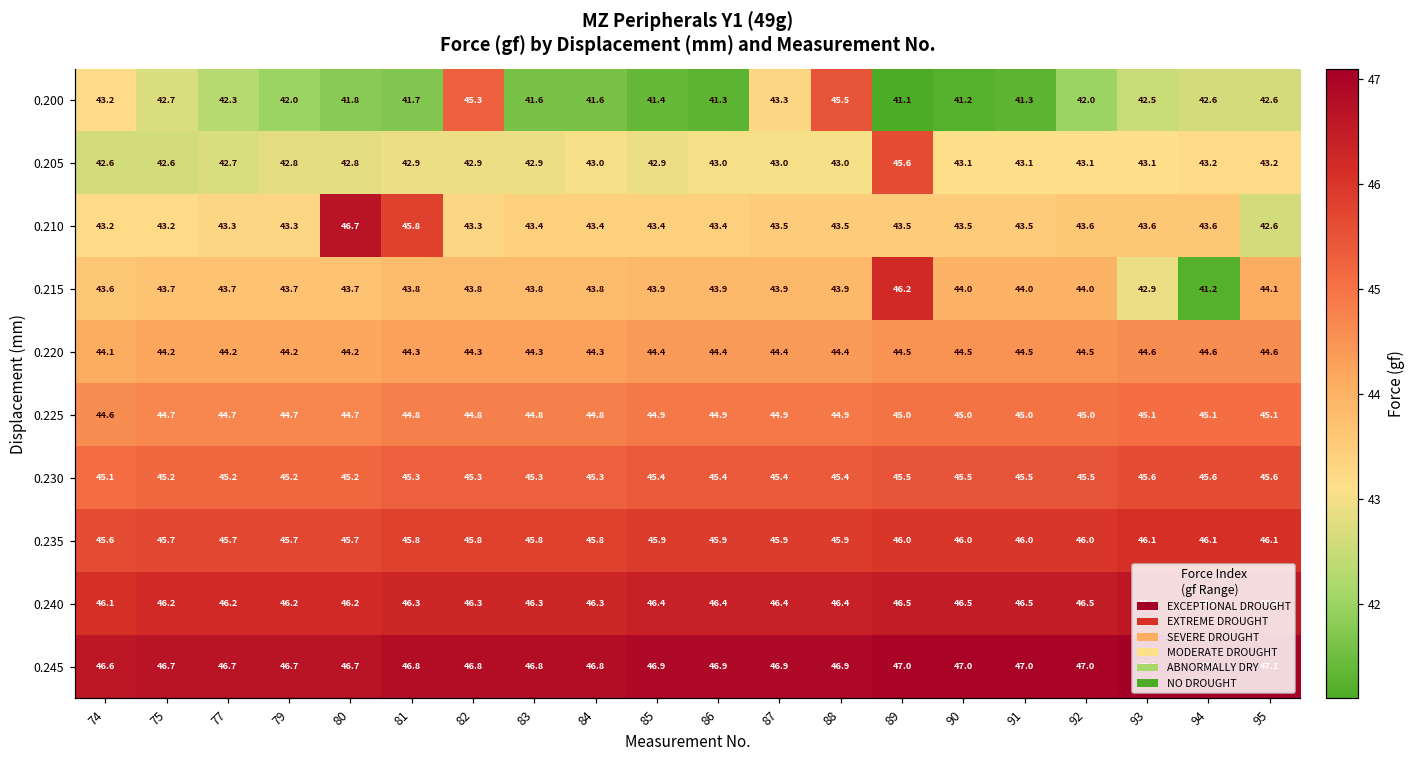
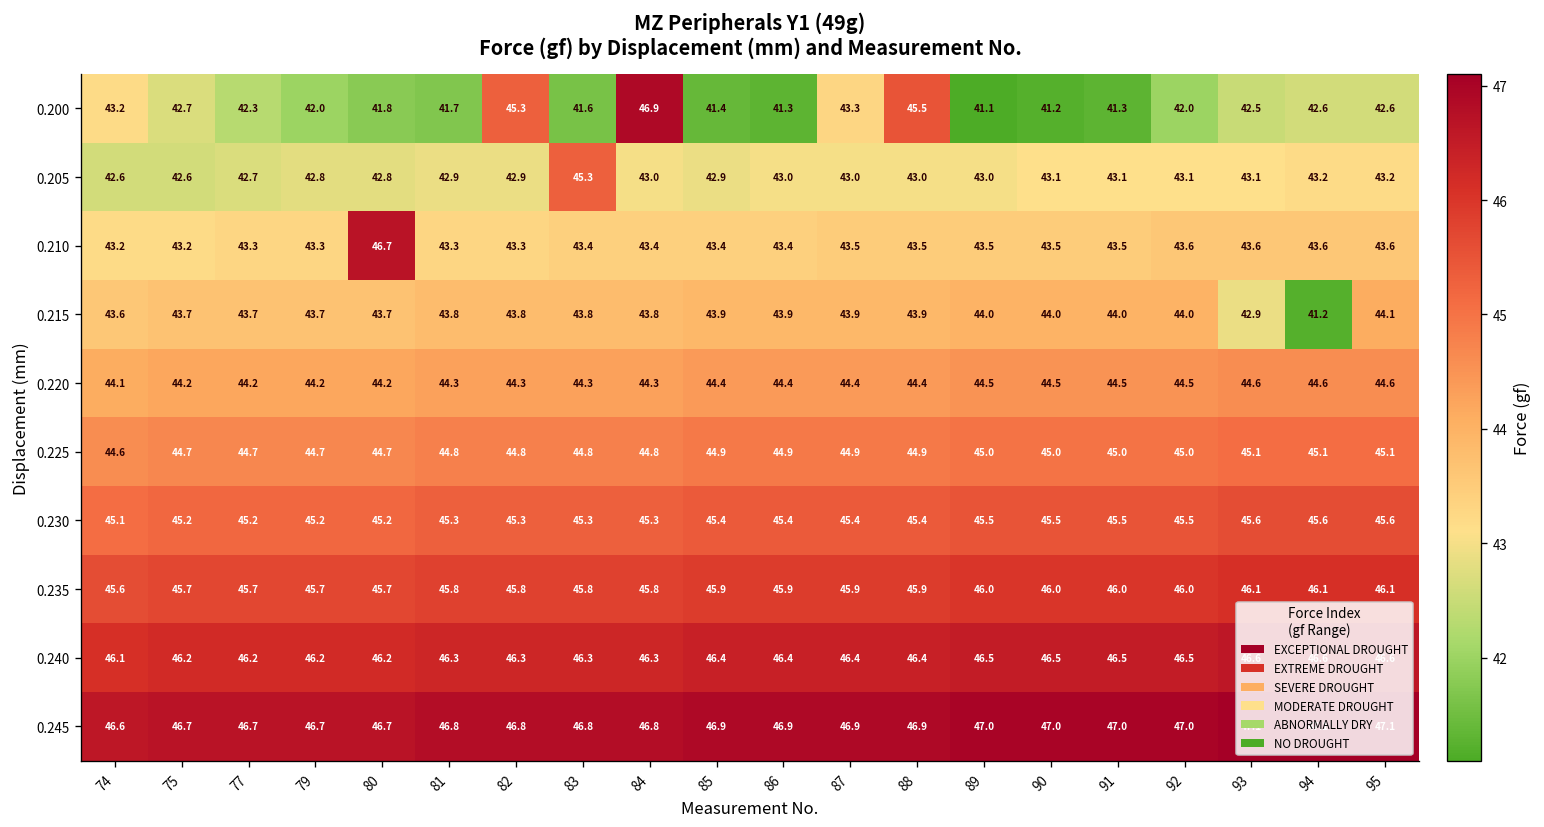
  {
    "0.200": {
      "74": 43.2,
      "75": 42.7,
      "77": 42.3,
      "79": 42.0,
      "80": 41.8,
      "81": 41.7,
      "82": 45.3,
      "83": 41.6,
-     "84": 41.6,
+     "84": 46.9,
      "85": 41.4,
      "86": 41.3,
      "87": 43.3,
      "88": 45.5,
      "89": 41.1,
      "90": 41.2,
      "91": 41.3,
      "92": 42.0,
      "93": 42.5,
      "94": 42.6,
      "95": 42.6
    },
    "0.205": {
      "74": 42.6,
      "75": 42.6,
      "77": 42.7,
      "79": 42.8,
      "80": 42.8,
      "81": 42.9,
      "82": 42.9,
-     "83": 42.9,
+     "83": 45.3,
      "84": 43.0,
      "85": 42.9,
      "86": 43.0,
      "87": 43.0,
      "88": 43.0,
-     "89": 45.6,
+     "89": 43.0,
      "90": 43.1,
      "91": 43.1,
      "92": 43.1,
      "93": 43.1,
      "94": 43.2,
      "95": 43.2
    },
    "0.210": {
      "74": 43.2,
      "75": 43.2,
      "77": 43.3,
      "79": 43.3,
      "80": 46.7,
-     "81": 45.8,
+     "81": 43.3,
      "82": 43.3,
      "83": 43.4,
      "84": 43.4,
      "85": 43.4,
      "86": 43.4,
      "87": 43.5,
      "88": 43.5,
      "89": 43.5,
      "90": 43.5,
      "91": 43.5,
      "92": 43.6,
      "93": 43.6,
      "94": 43.6,
-     "95": 42.6
+     "95": 43.6
    },
    "0.215": {
      "74": 43.6,
      "75": 43.7,
      "77": 43.7,
      "79": 43.7,
      "80": 43.7,
      "81": 43.8,
      "82": 43.8,
      "83": 43.8,
      "84": 43.8,
      "85": 43.9,
      "86": 43.9,
      "87": 43.9,
      "88": 43.9,
-     "89": 46.2,
+     "89": 44.0,
      "90": 44.0,
      "91": 44.0,
      "92": 44.0,
      "93": 42.9,
      "94": 41.2,
      "95": 44.1
    },
    "0.220": {
      "74": 44.1,
      "75": 44.2,
      "77": 44.2,
      "79": 44.2,
      "80": 44.2,
      "81": 44.3,
      "82": 44.3,
      "83": 44.3,
      "84": 44.3,
      "85": 44.4,
      "86": 44.4,
      "87": 44.4,
      "88": 44.4,
      "89": 44.5,
      "90": 44.5,
      "91": 44.5,
      "92": 44.5,
      "93": 44.6,
      "94": 44.6,
      "95": 44.6
    },
    "0.225": {
      "74": 44.6,
      "75": 44.7,
      "77": 44.7,
      "79": 44.7,
      "80": 44.7,
      "81": 44.8,
      "82": 44.8,
      "83": 44.8,
      "84": 44.8,
      "85": 44.9,
      "86": 44.9,
      "87": 44.9,
      "88": 44.9,
      "89": 45.0,
      "90": 45.0,
      "91": 45.0,
      "92": 45.0,
      "93": 45.1,
      "94": 45.1,
      "95": 45.1
    },
    "0.230": {
      "74": 45.1,
      "75": 45.2,
      "77": 45.2,
      "79": 45.2,
      "80": 45.2,
      "81": 45.3,
      "82": 45.3,
      "83": 45.3,
      "84": 45.3,
      "85": 45.4,
      "86": 45.4,
      "87": 45.4,
      "88": 45.4,
      "89": 45.5,
      "90": 45.5,
      "91": 45.5,
      "92": 45.5,
      "93": 45.6,
      "94": 45.6,
      "95": 45.6
    },
    "0.235": {
      "74": 45.6,
      "75": 45.7,
      "77": 45.7,
      "79": 45.7,
      "80": 45.7,
      "81": 45.8,
      "82": 45.8,
      "83": 45.8,
      "84": 45.8,
      "85": 45.9,
      "86": 45.9,
      "87": 45.9,
      "88": 45.9,
      "89": 46.0,
      "90": 46.0,
      "91": 46.0,
      "92": 46.0,
      "93": 46.1,
      "94": 46.1,
      "95": 46.1
    },
    "0.240": {
      "74": 46.1,
      "75": 46.2,
      "77": 46.2,
      "79": 46.2,
      "80": 46.2,
      "81": 46.3,
      "82": 46.3,
      "83": 46.3,
      "84": 46.3,
      "85": 46.4,
      "86": 46.4,
      "87": 46.4,
      "88": 46.4,
      "89": 46.5,
      "90": 46.5,
      "91": 46.5,
      "92": 46.5
    },
    "0.245": {
      "74": 46.6,
      "75": 46.7,
      "77": 46.7,
      "79": 46.7,
      "80": 46.7,
      "81": 46.8,
      "82": 46.8,
      "83": 46.8,
      "84": 46.8,
      "85": 46.9,
      "86": 46.9,
      "87": 46.9,
      "88": 46.9,
      "89": 47.0,
      "90": 47.0,
      "91": 47.0,
      "92": 47.0
    }
  }
